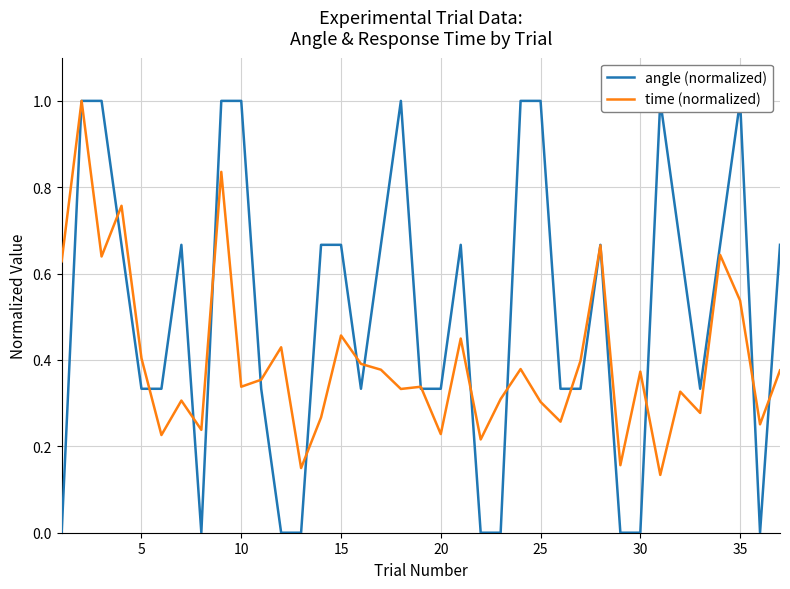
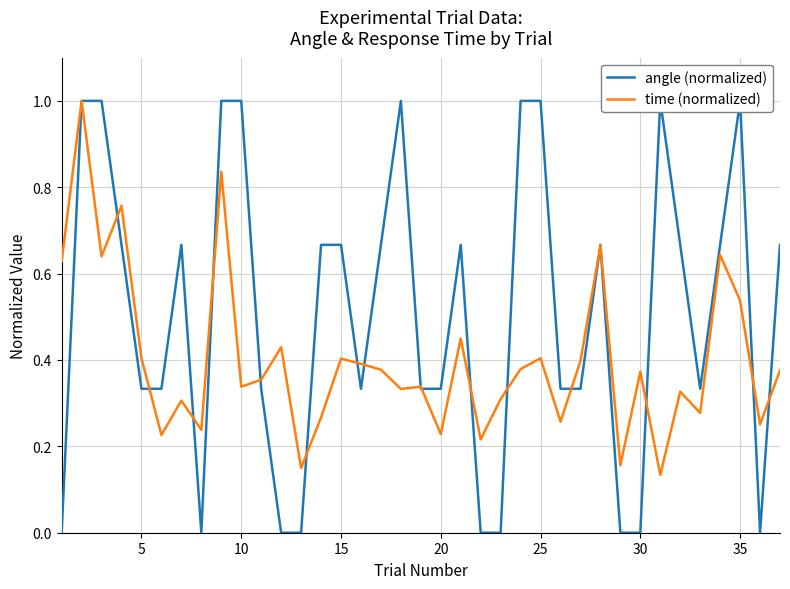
  {
    "angle (normalized)": {
      "5": 0.33,
      "10": 1.00,
      "15": 0.67,
      "20": 0.33,
      "25": 1.00,
      "30": 0.00
    },
    "time (normalized)": {
      "5": 0.40,
      "10": 0.34,
-     "15": 0.46,
+     "15": 0.40,
      "20": 0.23,
-     "25": 0.30,
+     "25": 0.40,
      "30": 0.37,
      "35": 0.54
    }
  }
